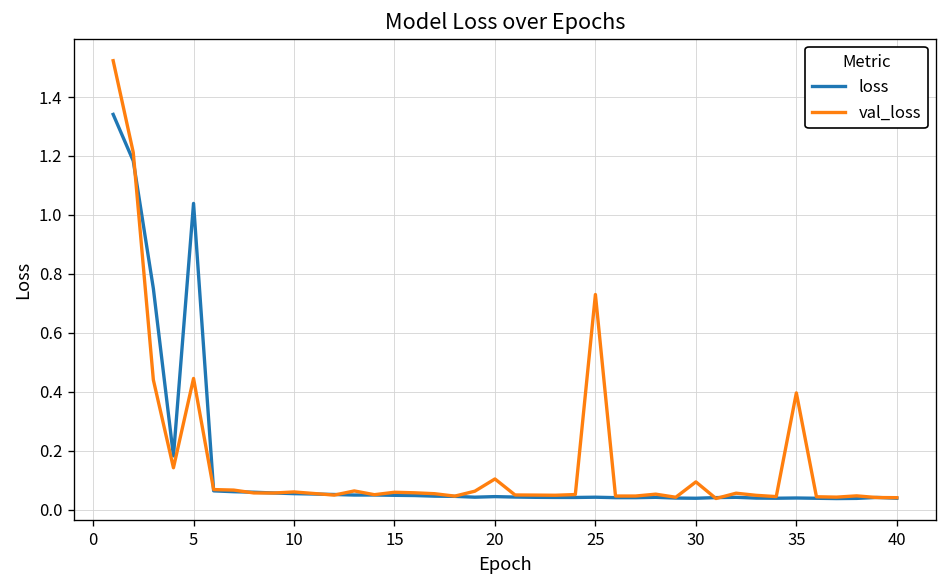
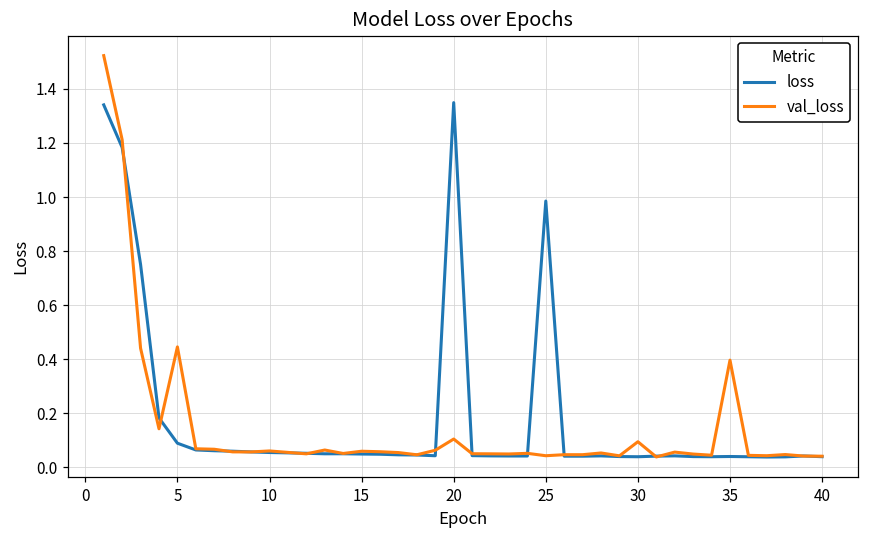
  {
    "loss": {
-     "5": 1.04,
+     "5": 0.09,
      "15": 0.05,
-     "20": 0.04,
-     "25": 0.04,
+     "20": 1.35,
+     "25": 0.99,
      "30": 0.04,
      "35": 0.04
    },
    "val_loss": {
      "5": 0.45,
      "15": 0.06,
      "20": 0.10,
-     "25": 0.73,
+     "25": 0.04,
      "30": 0.09,
      "35": 0.40
    }
  }
